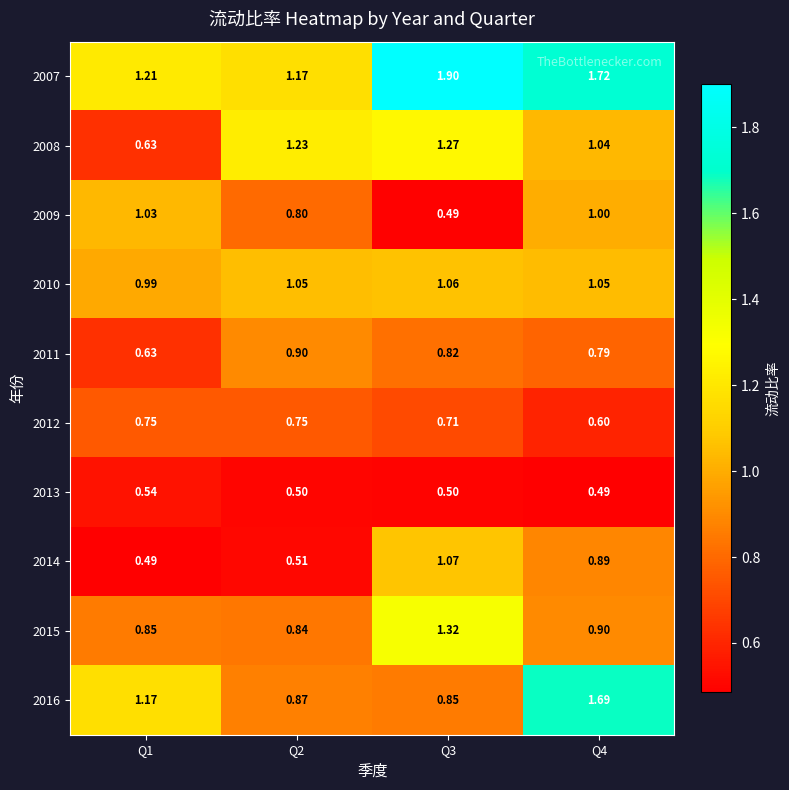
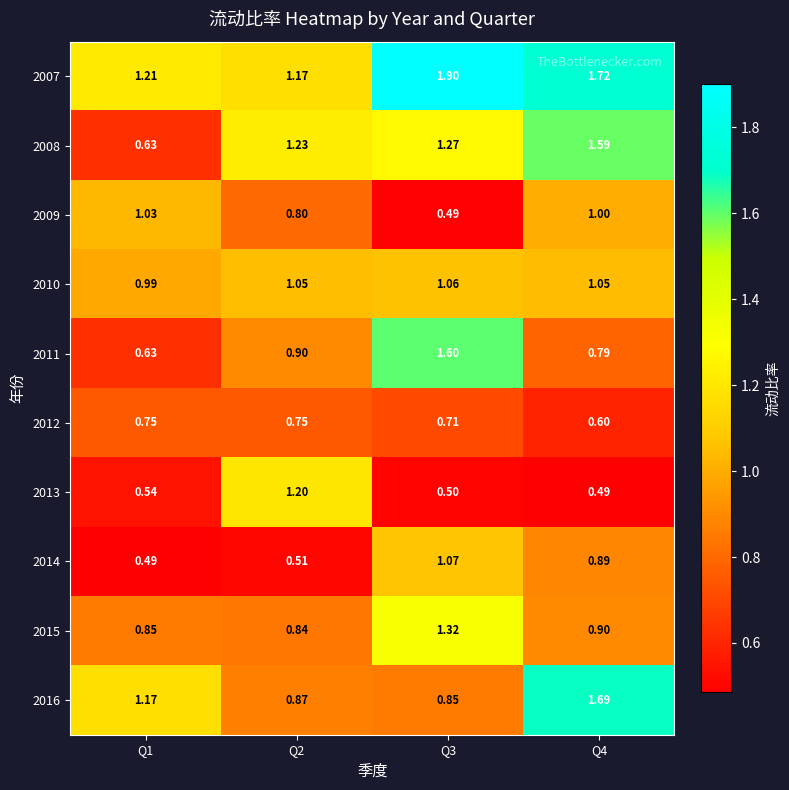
  {
    "2007": {
      "Q1": 1.21,
      "Q2": 1.17,
      "Q3": 1.90
    },
    "2008": {
      "Q1": 0.63,
      "Q2": 1.23,
      "Q3": 1.27,
-     "Q4": 1.04
+     "Q4": 1.59
    },
    "2009": {
      "Q1": 1.03,
      "Q2": 0.80,
      "Q3": 0.49,
      "Q4": 1.00
    },
    "2010": {
      "Q1": 0.99,
      "Q2": 1.05,
      "Q3": 1.06,
      "Q4": 1.05
    },
    "2011": {
      "Q1": 0.63,
      "Q2": 0.90,
-     "Q3": 0.82,
+     "Q3": 1.60,
      "Q4": 0.79
    },
    "2012": {
      "Q1": 0.75,
      "Q2": 0.75,
      "Q3": 0.71,
      "Q4": 0.60
    },
    "2013": {
      "Q1": 0.54,
-     "Q2": 0.50,
+     "Q2": 1.20,
      "Q3": 0.50,
      "Q4": 0.49
    },
    "2014": {
      "Q1": 0.49,
      "Q2": 0.51,
      "Q3": 1.07,
      "Q4": 0.89
    },
    "2015": {
      "Q1": 0.85,
      "Q2": 0.84,
      "Q3": 1.32,
      "Q4": 0.90
    },
    "2016": {
      "Q1": 1.17,
      "Q2": 0.87,
      "Q3": 0.85,
      "Q4": 1.69
    }
  }
